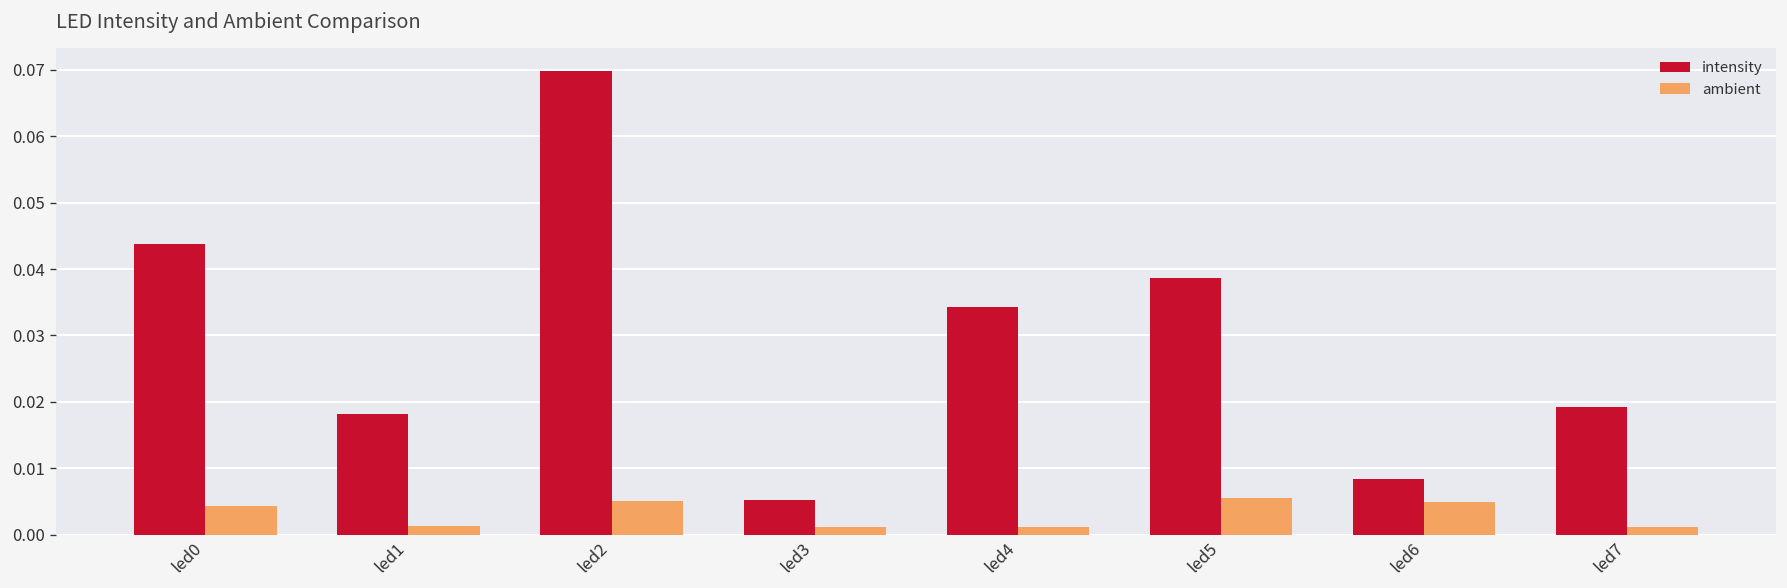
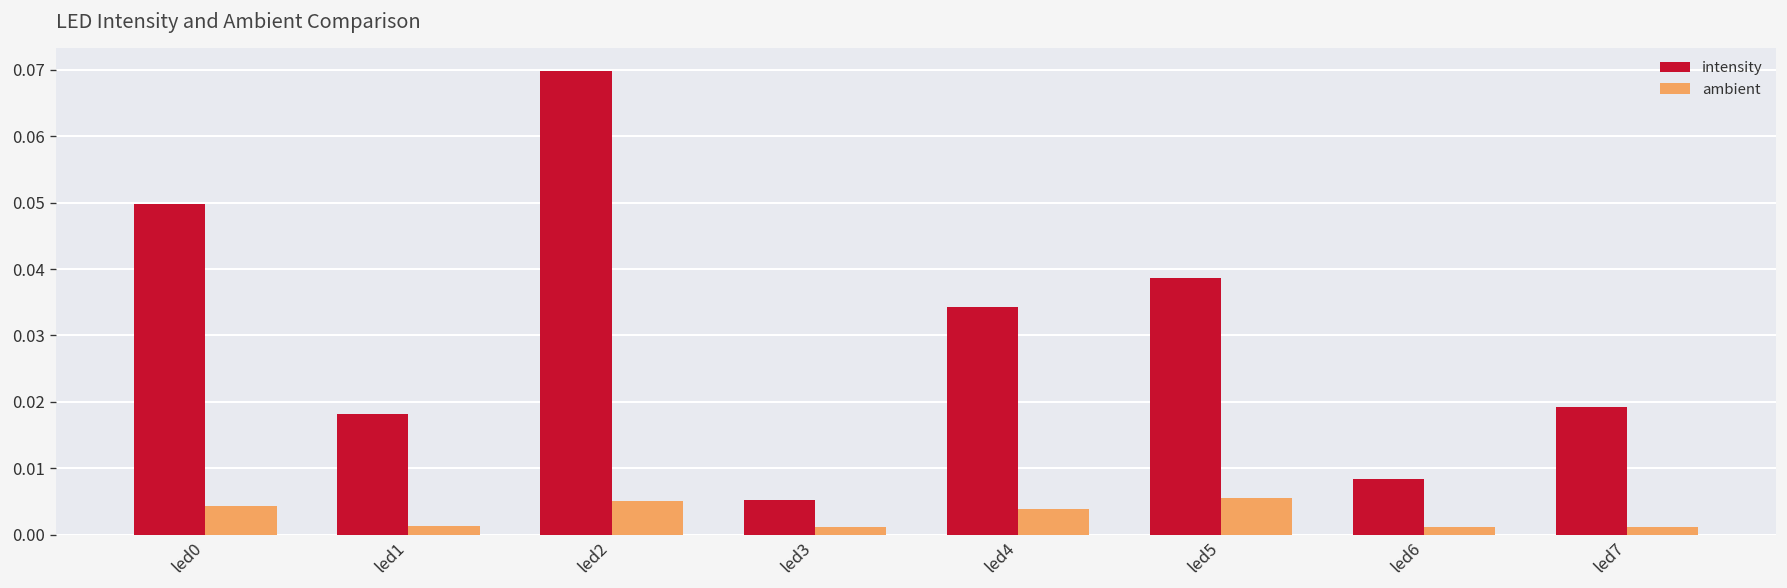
  {
    "intensity": {
-     "led0": 0.044,
+     "led0": 0.050,
      "led1": 0.018,
      "led2": 0.070,
      "led3": 0.005,
      "led4": 0.034,
      "led5": 0.039,
      "led6": 0.008,
      "led7": 0.019
    },
    "ambient": {
      "led0": 0.004,
      "led1": 0.001,
      "led2": 0.005,
      "led3": 0.001,
-     "led4": 0.001,
+     "led4": 0.004,
      "led5": 0.005,
-     "led6": 0.005,
+     "led6": 0.001,
      "led7": 0.001
    }
  }
